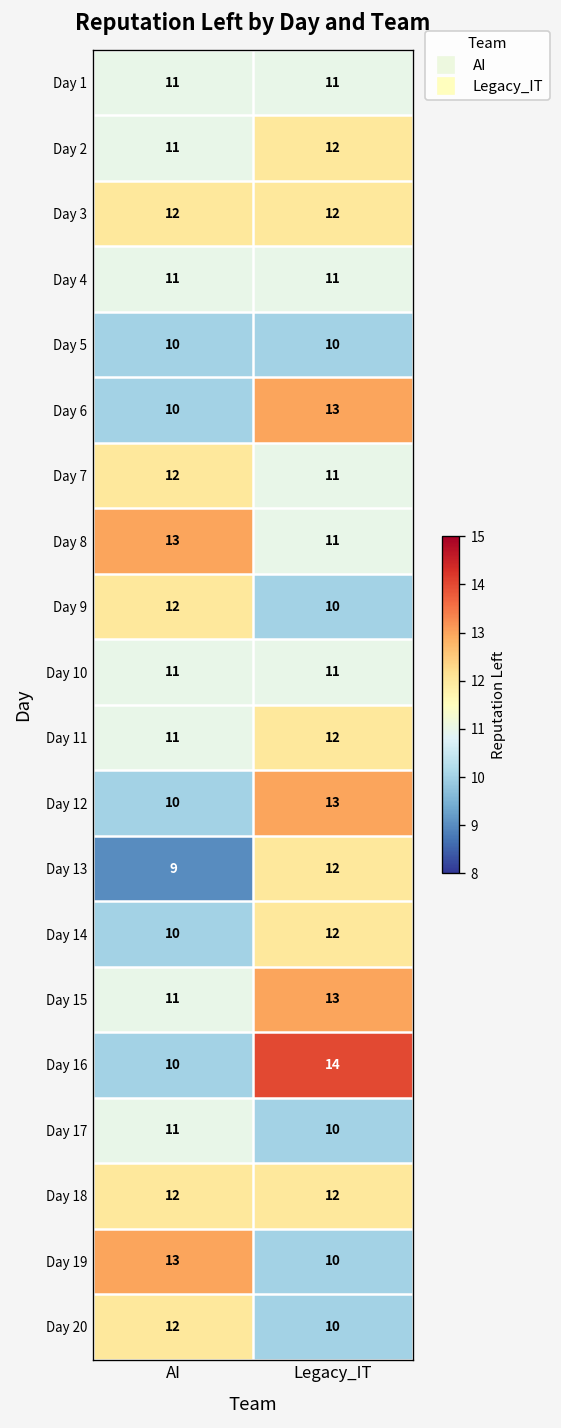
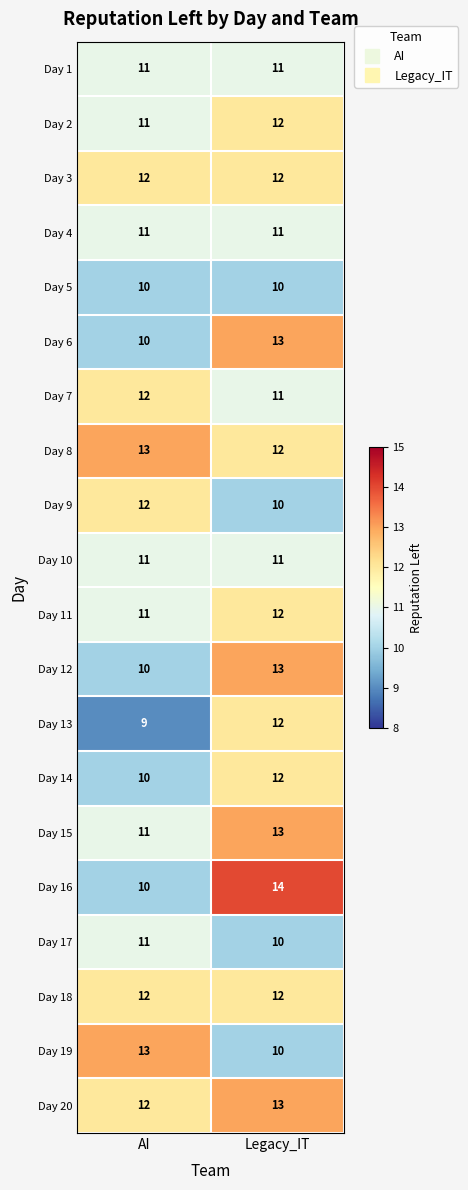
  {
    "Day 1": {
      "AI": 11,
      "Legacy_IT": 11
    },
    "Day 2": {
      "AI": 11,
      "Legacy_IT": 12
    },
    "Day 3": {
      "AI": 12,
      "Legacy_IT": 12
    },
    "Day 4": {
      "AI": 11,
      "Legacy_IT": 11
    },
    "Day 5": {
      "AI": 10,
      "Legacy_IT": 10
    },
    "Day 6": {
      "AI": 10,
      "Legacy_IT": 13
    },
    "Day 7": {
      "AI": 12,
      "Legacy_IT": 11
    },
    "Day 8": {
      "AI": 13,
-     "Legacy_IT": 11
+     "Legacy_IT": 12
    },
    "Day 9": {
      "AI": 12,
      "Legacy_IT": 10
    },
    "Day 10": {
      "AI": 11,
      "Legacy_IT": 11
    },
    "Day 11": {
      "AI": 11,
      "Legacy_IT": 12
    },
    "Day 12": {
      "AI": 10,
      "Legacy_IT": 13
    },
    "Day 13": {
      "AI": 9,
      "Legacy_IT": 12
    },
    "Day 14": {
      "AI": 10,
      "Legacy_IT": 12
    },
    "Day 15": {
      "AI": 11,
      "Legacy_IT": 13
    },
    "Day 16": {
      "AI": 10,
      "Legacy_IT": 14
    },
    "Day 17": {
      "AI": 11,
      "Legacy_IT": 10
    },
    "Day 18": {
      "AI": 12,
      "Legacy_IT": 12
    },
    "Day 19": {
      "AI": 13,
      "Legacy_IT": 10
    },
    "Day 20": {
      "AI": 12,
-     "Legacy_IT": 10
+     "Legacy_IT": 13
    }
  }
